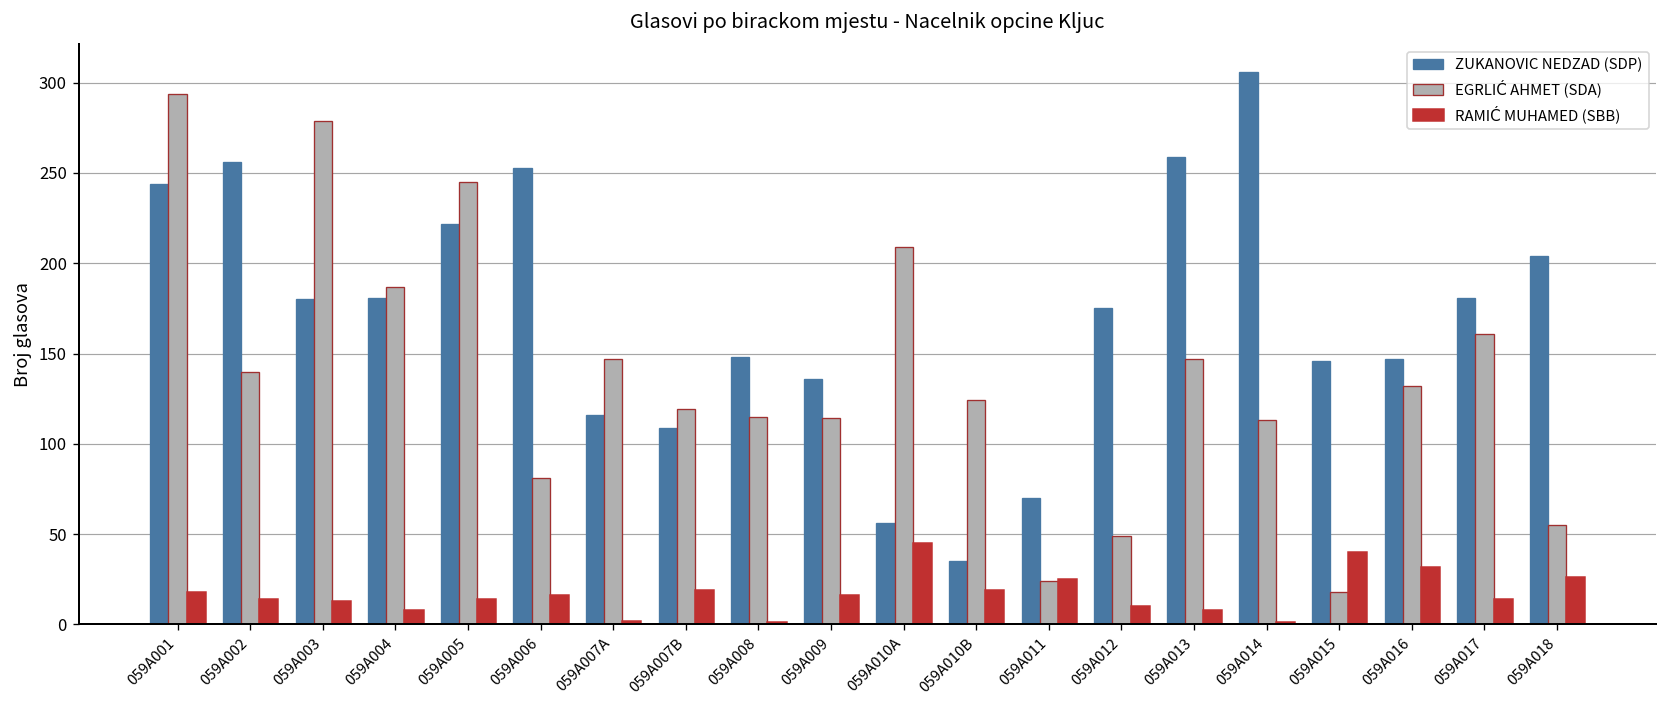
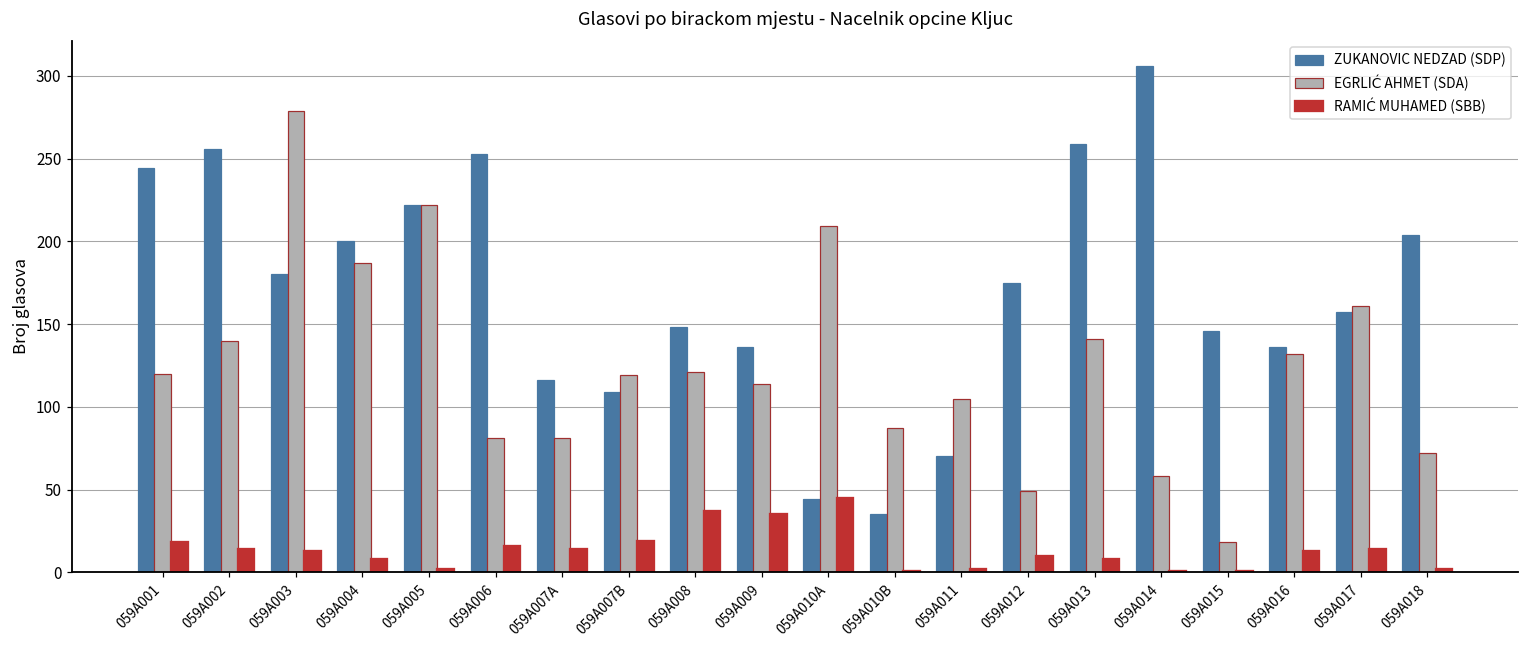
  {
    "ZUKANOVIC NEDZAD (SDP)": {
      "059A001": 244,
      "059A002": 256,
      "059A003": 180,
-     "059A004": 181,
+     "059A004": 200,
      "059A005": 222,
      "059A006": 253,
      "059A007A": 116,
      "059A007B": 109,
      "059A008": 148,
      "059A009": 136,
-     "059A010A": 56,
+     "059A010A": 44,
      "059A010B": 35,
      "059A011": 70,
      "059A012": 175,
      "059A013": 259,
      "059A014": 306,
      "059A015": 146,
-     "059A016": 147,
-     "059A017": 181,
+     "059A016": 136,
+     "059A017": 157,
      "059A018": 204
    },
    "EGRLIĆ AHMET (SDA)": {
-     "059A001": 294,
+     "059A001": 120,
      "059A002": 140,
      "059A003": 279,
      "059A004": 187,
-     "059A005": 245,
+     "059A005": 222,
      "059A006": 81,
-     "059A007A": 147,
+     "059A007A": 81,
      "059A007B": 119,
-     "059A008": 115,
+     "059A008": 121,
      "059A009": 114,
      "059A010A": 209,
-     "059A010B": 124,
-     "059A011": 24,
+     "059A010B": 87,
+     "059A011": 105,
      "059A012": 49,
-     "059A013": 147,
-     "059A014": 113,
+     "059A013": 141,
+     "059A014": 58,
      "059A015": 18,
      "059A016": 132,
      "059A017": 161,
-     "059A018": 55
+     "059A018": 72
    },
    "RAMIĆ MUHAMED (SBB)": {
      "059A001": 18,
      "059A002": 14,
      "059A003": 13,
      "059A004": 8,
-     "059A005": 14,
+     "059A005": 2,
      "059A006": 16,
-     "059A007A": 2,
+     "059A007A": 14,
      "059A007B": 19,
-     "059A008": 1,
-     "059A009": 16,
+     "059A008": 37,
+     "059A009": 35,
      "059A010A": 45,
-     "059A010B": 19,
-     "059A011": 25,
+     "059A010B": 1,
+     "059A011": 2,
      "059A012": 10,
      "059A013": 8,
-     "059A015": 40,
-     "059A016": 32,
+     "059A015": 1,
+     "059A016": 13,
      "059A017": 14,
-     "059A018": 26
+     "059A018": 2
    }
  }
